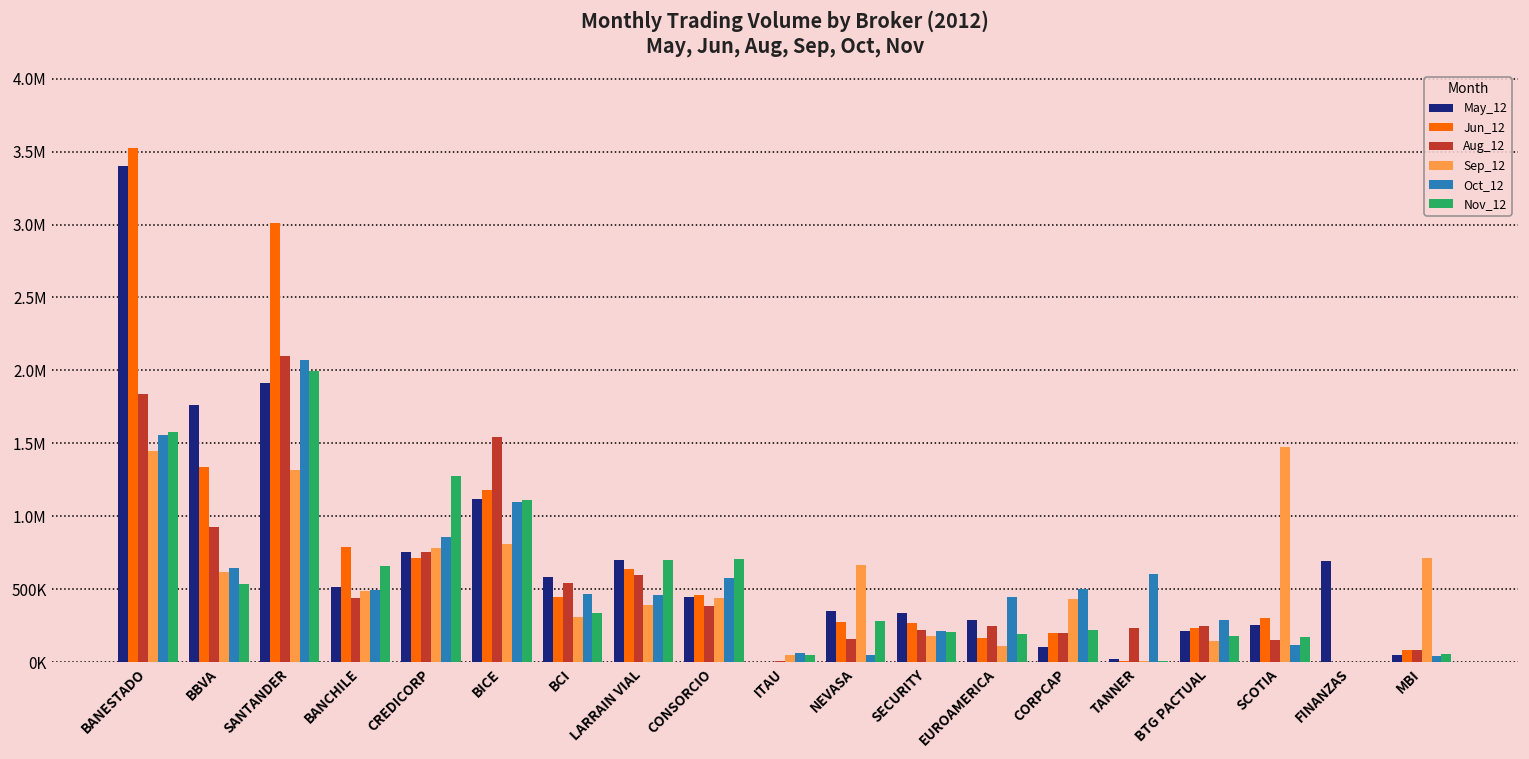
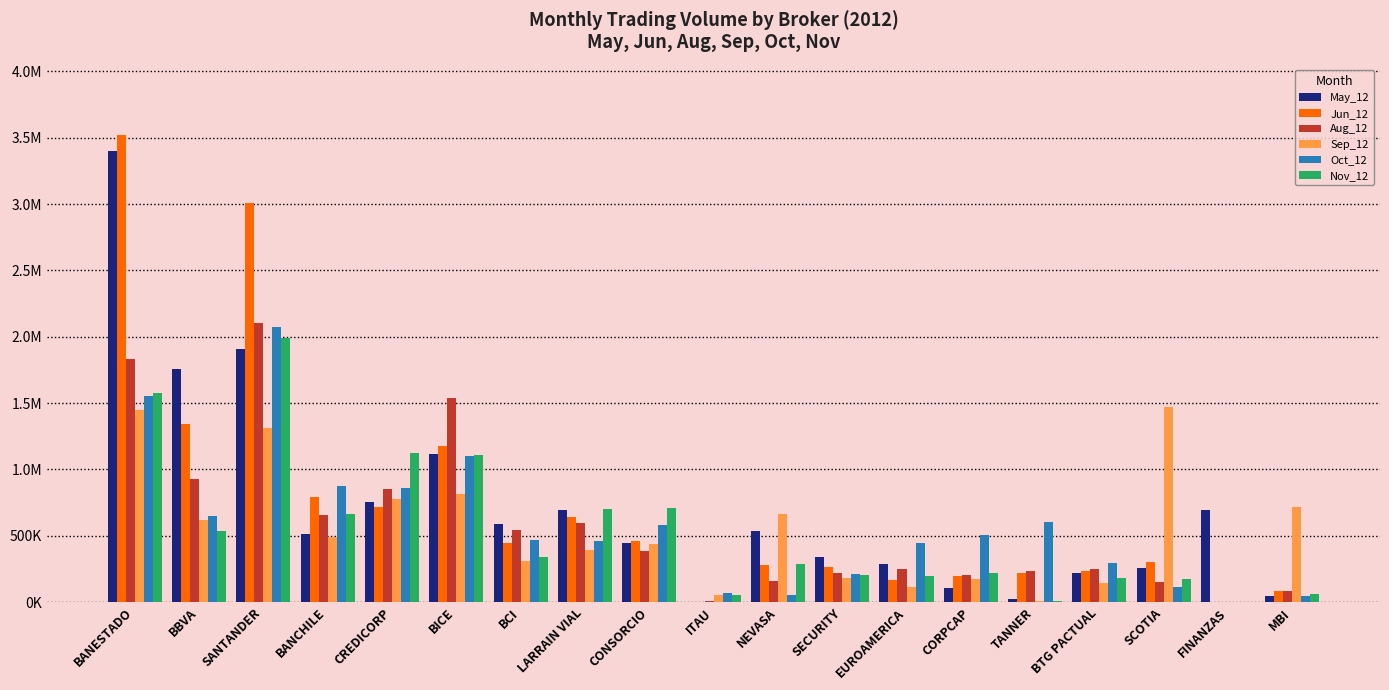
  {
    "May_12": {
      "BANESTADO": 3400000,
      "BBVA": 1760000,
      "SANTANDER": 1910000,
      "BANCHILE": 520000,
      "CREDICORP": 760000,
      "BICE": 1120000,
      "BCI": 590000,
      "LARRAIN VIAL": 700000,
      "CONSORCIO": 450000,
-     "NEVASA": 350000,
+     "NEVASA": 530000,
      "SECURITY": 340000,
      "EUROAMERICA": 290000,
      "CORPCAP": 110000,
      "TANNER": 20000,
      "BTG PACTUAL": 220000,
      "SCOTIA": 250000,
      "FINANZAS": 690000,
      "MBI": 50000
    },
    "Jun_12": {
      "BANESTADO": 3520000,
      "BBVA": 1340000,
      "SANTANDER": 3010000,
      "BANCHILE": 790000,
      "CREDICORP": 710000,
      "BICE": 1180000,
      "BCI": 450000,
      "LARRAIN VIAL": 640000,
      "CONSORCIO": 460000,
      "NEVASA": 280000,
      "SECURITY": 270000,
      "EUROAMERICA": 170000,
      "CORPCAP": 200000,
-     "TANNER": 10000,
+     "TANNER": 220000,
      "BTG PACTUAL": 240000,
      "SCOTIA": 310000,
      "MBI": 80000
    },
    "Aug_12": {
      "BANESTADO": 1840000,
      "BBVA": 930000,
      "SANTANDER": 2100000,
-     "BANCHILE": 440000,
-     "CREDICORP": 750000,
+     "BANCHILE": 650000,
+     "CREDICORP": 850000,
      "BICE": 1540000,
      "BCI": 540000,
      "LARRAIN VIAL": 600000,
      "CONSORCIO": 380000,
      "NEVASA": 160000,
      "SECURITY": 220000,
      "EUROAMERICA": 250000,
      "CORPCAP": 200000,
      "TANNER": 240000,
      "BTG PACTUAL": 250000,
      "SCOTIA": 150000,
      "MBI": 90000
    },
    "Sep_12": {
      "BANESTADO": 1450000,
      "BBVA": 620000,
      "SANTANDER": 1310000,
      "BANCHILE": 490000,
      "CREDICORP": 780000,
      "BICE": 810000,
      "BCI": 310000,
      "LARRAIN VIAL": 390000,
      "CONSORCIO": 440000,
      "ITAU": 50000,
      "NEVASA": 670000,
      "SECURITY": 180000,
      "EUROAMERICA": 110000,
-     "CORPCAP": 440000,
+     "CORPCAP": 170000,
      "BTG PACTUAL": 140000,
      "SCOTIA": 1470000,
      "MBI": 720000
    },
    "Oct_12": {
      "BANESTADO": 1560000,
      "BBVA": 650000,
      "SANTANDER": 2070000,
-     "BANCHILE": 500000,
+     "BANCHILE": 880000,
      "CREDICORP": 860000,
      "BICE": 1100000,
      "BCI": 470000,
      "LARRAIN VIAL": 460000,
      "CONSORCIO": 580000,
      "ITAU": 70000,
      "NEVASA": 50000,
      "SECURITY": 210000,
      "EUROAMERICA": 450000,
      "CORPCAP": 500000,
      "TANNER": 610000,
      "BTG PACTUAL": 290000,
      "SCOTIA": 120000,
      "MBI": 50000
    },
    "Nov_12": {
      "BANESTADO": 1580000,
      "BBVA": 540000,
      "SANTANDER": 1990000,
      "BANCHILE": 660000,
-     "CREDICORP": 1270000,
+     "CREDICORP": 1120000,
      "BICE": 1110000,
      "BCI": 340000,
      "LARRAIN VIAL": 700000,
      "CONSORCIO": 710000,
      "ITAU": 50000,
      "NEVASA": 280000,
      "SECURITY": 210000,
      "EUROAMERICA": 200000,
      "CORPCAP": 220000,
      "BTG PACTUAL": 180000,
      "SCOTIA": 170000,
      "MBI": 60000
    }
  }
